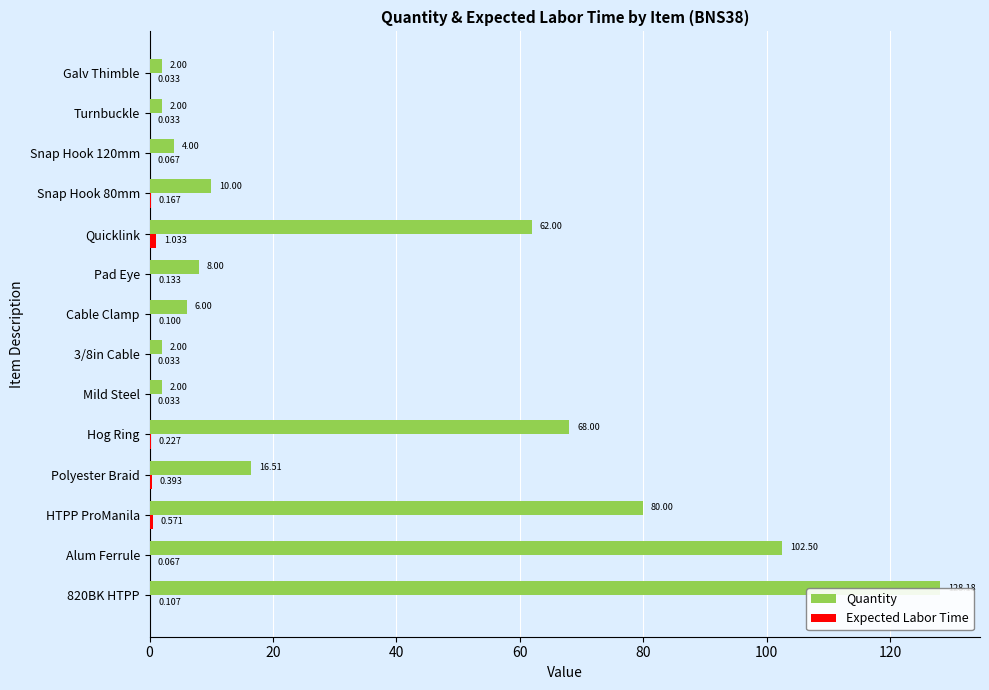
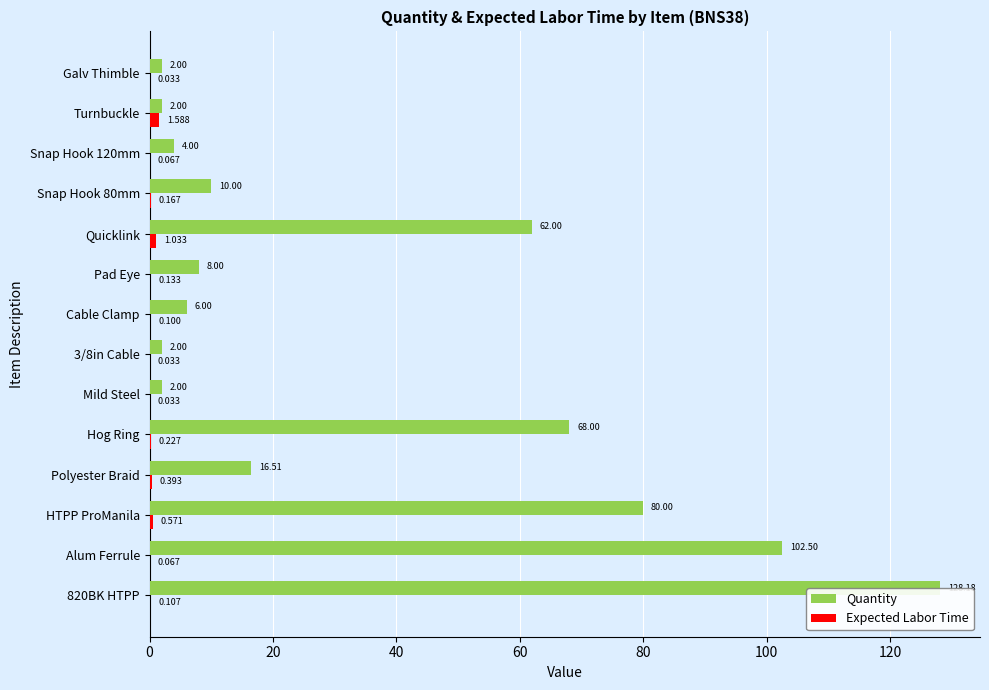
  {
    "Quantity": {
      "Galv Thimble": 2.00,
      "Turnbuckle": 2.00,
      "Snap Hook 120mm": 4.00,
      "Snap Hook 80mm": 10.00,
      "Quicklink": 62.00,
      "Pad Eye": 8.00,
      "Cable Clamp": 6.00,
      "3/8in Cable": 2.00,
      "Mild Steel": 2.00,
      "Hog Ring": 68.00,
      "Polyester Braid": 16.51,
      "HTPP ProManila": 80.00,
      "Alum Ferrule": 102.50
    },
    "Expected Labor Time": {
      "Galv Thimble": 0.033,
-     "Turnbuckle": 0.033,
+     "Turnbuckle": 1.588,
      "Snap Hook 120mm": 0.067,
      "Snap Hook 80mm": 0.167,
      "Quicklink": 1.033,
      "Pad Eye": 0.133,
      "Cable Clamp": 0.100,
      "3/8in Cable": 0.033,
      "Mild Steel": 0.033,
      "Hog Ring": 0.227,
      "Polyester Braid": 0.393,
      "HTPP ProManila": 0.571,
      "Alum Ferrule": 0.067,
      "820BK HTPP": 0.107
    }
  }
